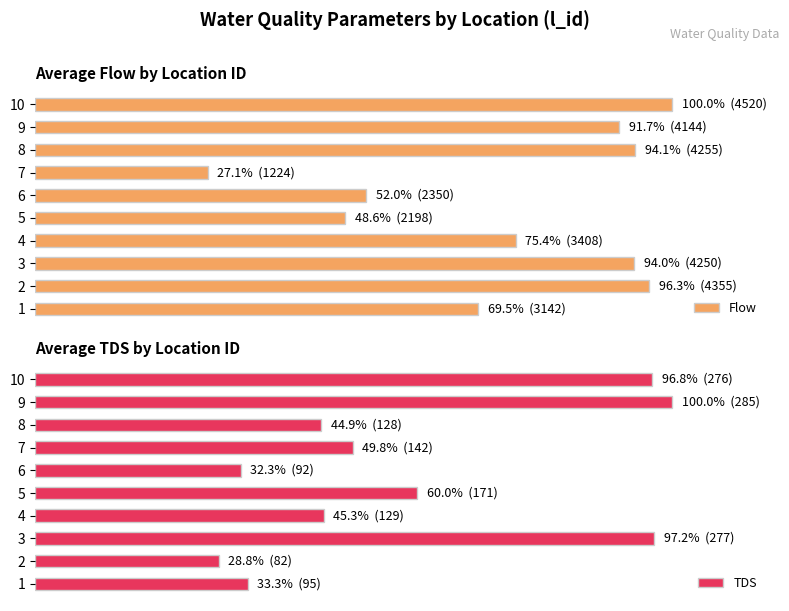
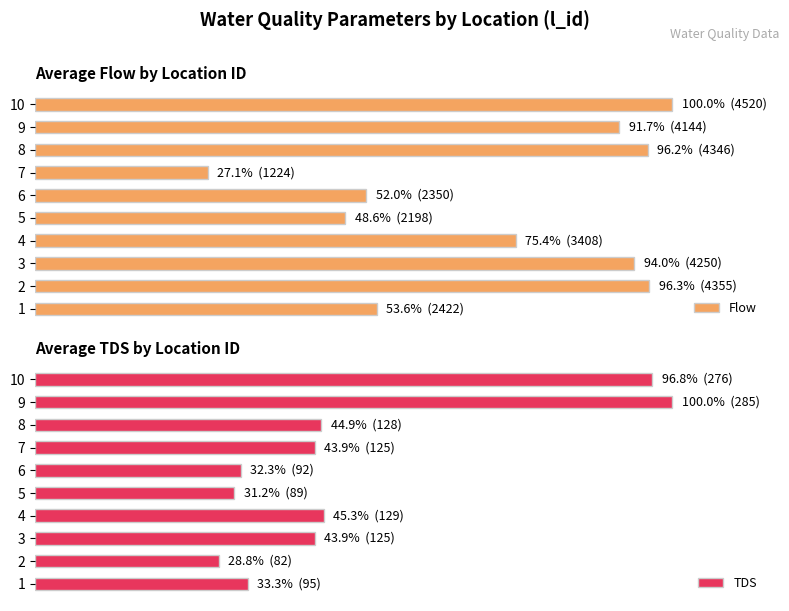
  {
    "Average Flow by Location ID": {
      "10": "100.0%",
      "9": "91.7%",
-     "8": "94.1% (4255)",
+     "8": "96.2% (4346)",
      "7": "27.1%",
      "6": "52.0%",
      "5": "48.6%",
      "4": "75.4%",
      "3": "94.0%",
      "2": "96.3%",
-     "1": "69.5% (3142)"
+     "1": "53.6% (2422)"
    },
    "Average TDS by Location ID": {
      "10": "96.8%",
      "9": "100.0%",
      "8": "44.9%",
-     "7": "49.8% (142)",
+     "7": "43.9% (125)",
      "6": "32.3%",
-     "5": "60.0% (171)",
+     "5": "31.2% (89)",
      "4": "45.3%",
-     "3": "97.2% (277)",
+     "3": "43.9% (125)",
      "2": "28.8%",
      "1": "33.3%"
    }
  }
